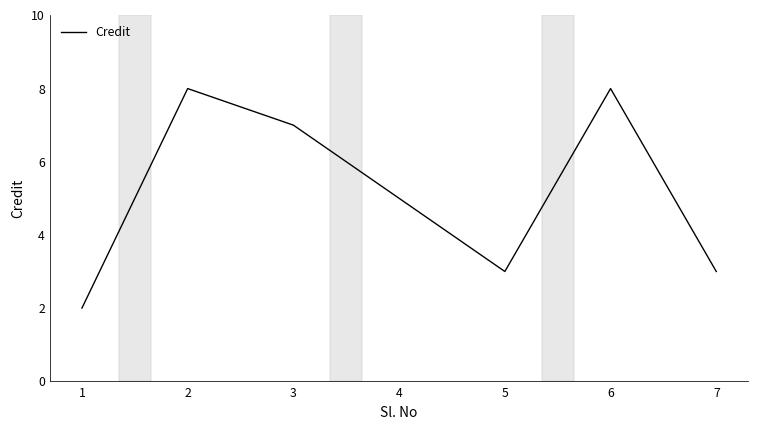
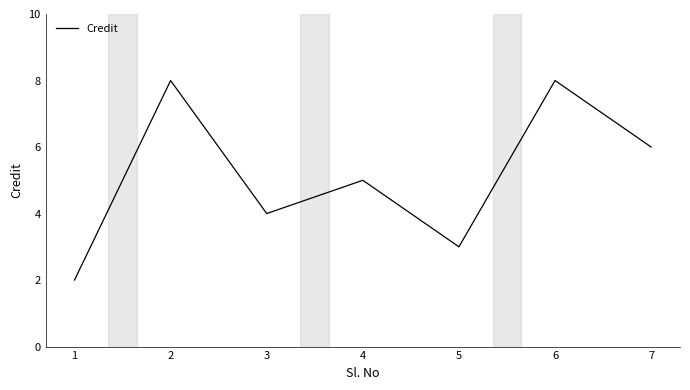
  {
    "1": 2,
    "2": 8,
-   "3": 7,
+   "3": 4,
    "4": 5,
    "5": 3,
    "6": 8,
-   "7": 3
+   "7": 6
  }
